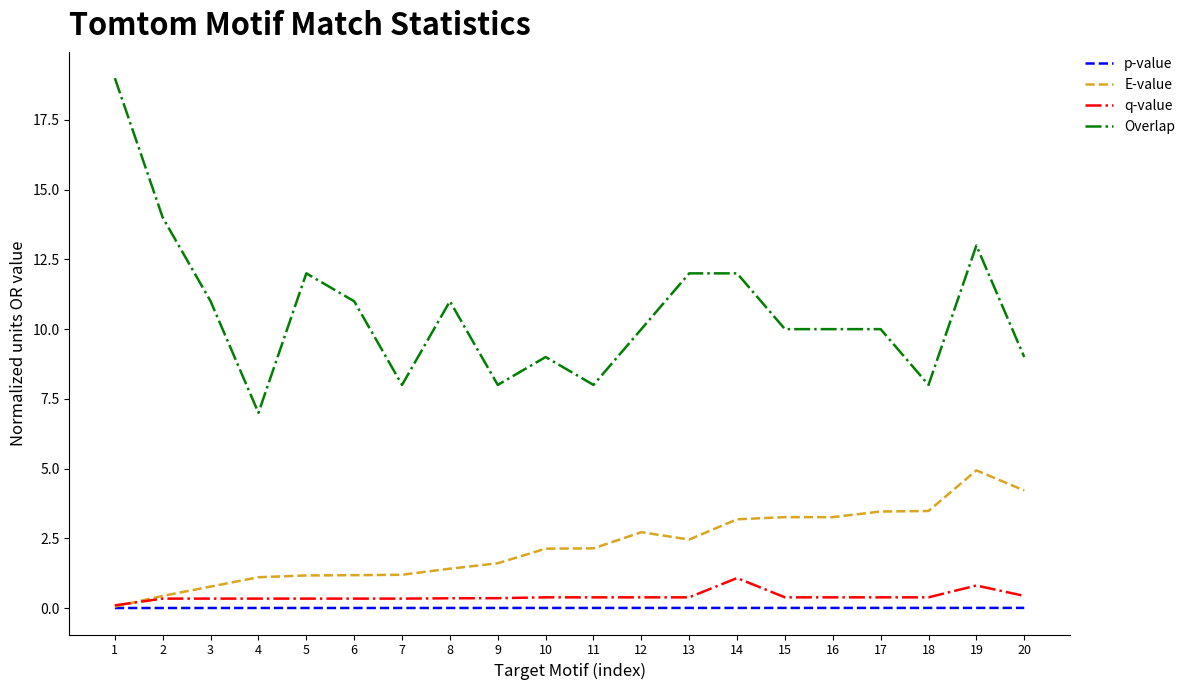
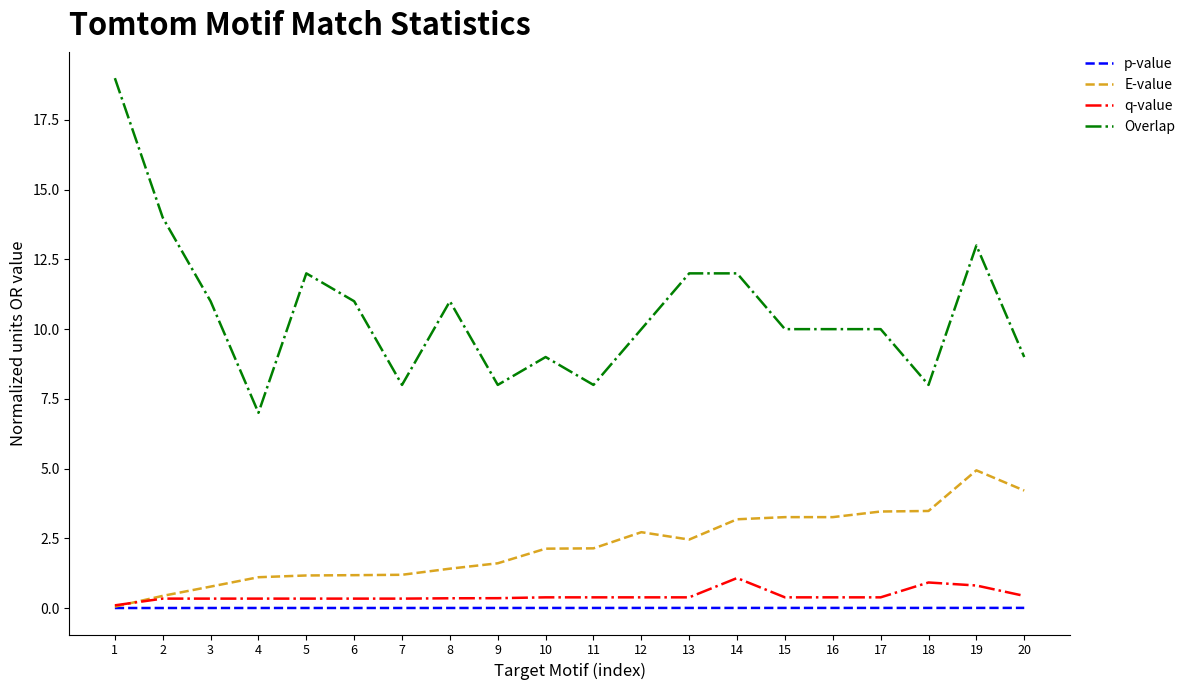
  {
    "p-value": {
      "2": 0.0,
      "3": 0.0,
      "4": 0.0,
      "5": 0.0,
      "6": 0.0,
      "7": 0.0,
      "8": 0.0,
      "9": 0.0,
      "10": 0.0,
      "11": 0.0,
      "12": 0.0,
      "13": 0.0,
      "14": 0.0,
      "15": 0.0,
      "16": 0.0,
      "17": 0.0,
      "18": 0.0,
      "19": 0.0,
      "20": 0.0
    },
    "E-value": {
      "2": 0.4,
      "3": 0.8,
      "4": 1.1,
      "5": 1.2,
      "6": 1.2,
      "7": 1.2,
      "8": 1.4,
      "9": 1.6,
      "10": 2.1,
      "11": 2.1,
      "12": 2.7,
      "13": 2.5,
      "14": 3.2,
      "15": 3.3,
      "16": 3.3,
      "17": 3.5,
      "18": 3.5,
      "19": 4.9,
      "20": 4.2
    },
    "q-value": {
      "2": 0.3,
      "3": 0.3,
      "4": 0.3,
      "5": 0.3,
      "6": 0.3,
      "7": 0.3,
      "8": 0.3,
      "9": 0.4,
      "10": 0.4,
      "11": 0.4,
      "12": 0.4,
      "13": 0.4,
      "14": 1.1,
      "15": 0.4,
      "16": 0.4,
      "17": 0.4,
-     "18": 0.4,
+     "18": 0.9,
      "19": 0.8,
      "20": 0.4
    },
    "Overlap": {
      "1": 19.0,
      "2": 14.0,
      "3": 11.0,
      "4": 7.0,
      "5": 12.0,
      "6": 11.0,
      "7": 8.0,
      "8": 11.0,
      "9": 8.0,
      "10": 9.0,
      "11": 8.0,
      "12": 10.0,
      "13": 12.0,
      "14": 12.0,
      "15": 10.0,
      "16": 10.0,
      "17": 10.0,
      "18": 8.0,
      "19": 13.0,
      "20": 9.0
    }
  }
